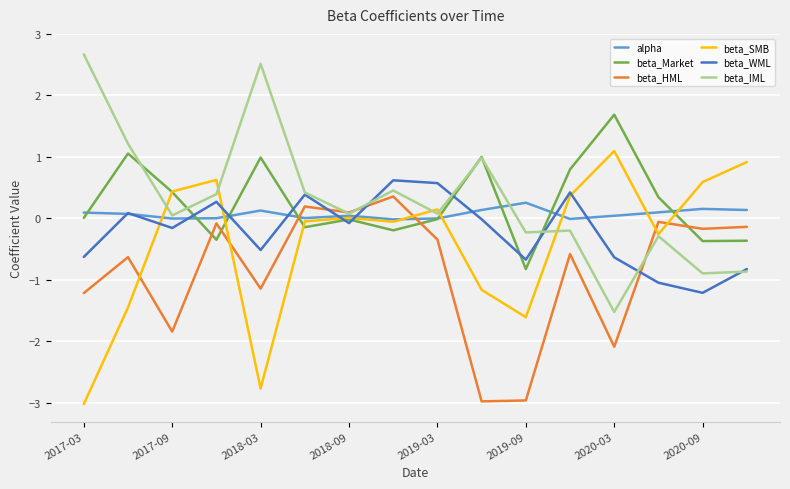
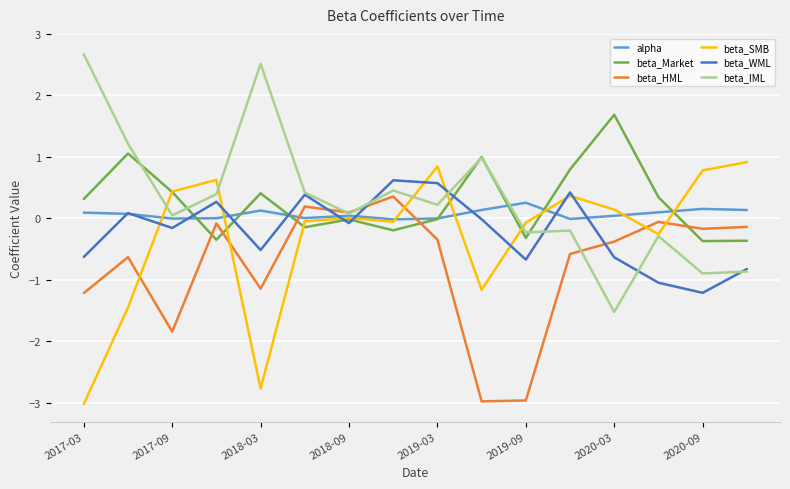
  {
    "beta_Market": {
-     "2017-03": 0.0,
-     "2018-03": 1.0,
-     "2019-09": -0.8,
+     "2017-03": 0.3,
+     "2018-03": 0.4,
+     "2019-09": -0.3,
      "2020-03": 1.7,
      "2020-09": -0.4
    },
    "beta_HML": {
      "2017-03": -1.2,
      "2017-09": -1.8,
      "2018-03": -1.1,
      "2019-03": -0.3,
      "2019-09": -3.0,
-     "2020-03": -2.1,
+     "2020-03": -0.4,
      "2020-09": -0.2
    },
    "beta_SMB": {
      "2017-03": -3.0,
      "2018-03": -2.8,
-     "2019-03": 0.1,
-     "2019-09": -1.6,
-     "2020-03": 1.1,
-     "2020-09": 0.6
+     "2019-03": 0.8,
+     "2019-09": -0.1,
+     "2020-03": 0.1,
+     "2020-09": 0.8
    },
    "beta_IML": {
      "2017-03": 2.7,
      "2017-09": 0.0,
      "2018-03": 2.5,
-     "2019-03": 0.1,
+     "2019-03": 0.2,
      "2019-09": -0.2,
      "2020-03": -1.5,
      "2020-09": -0.9
    }
  }
